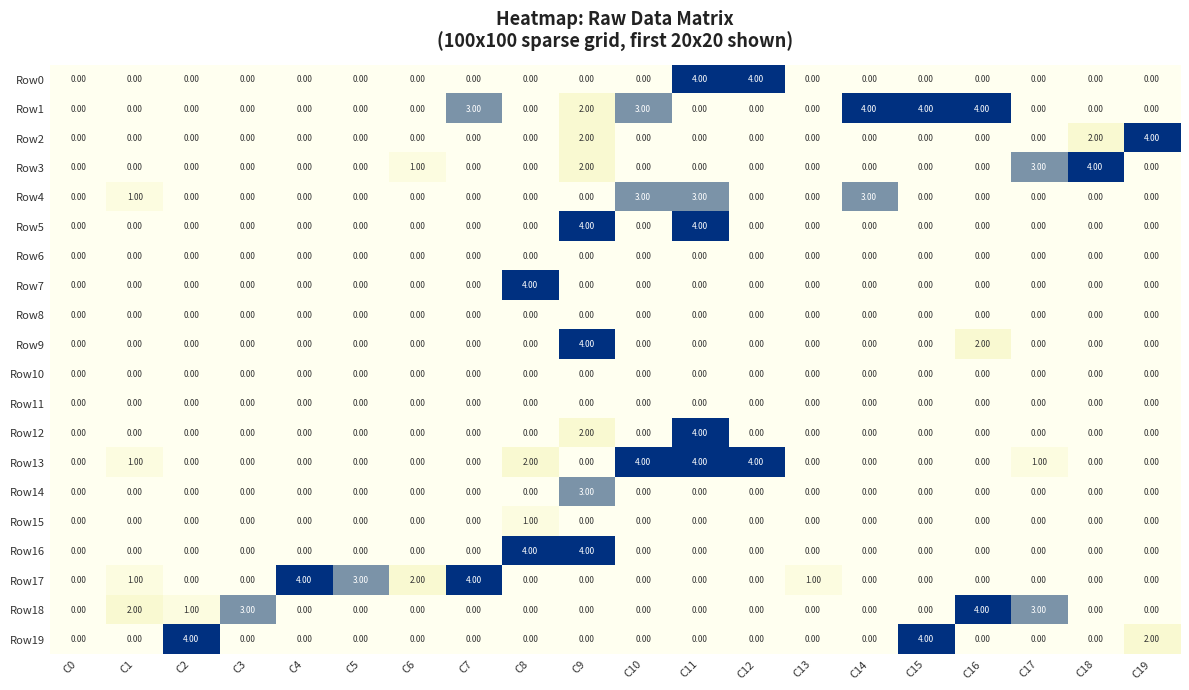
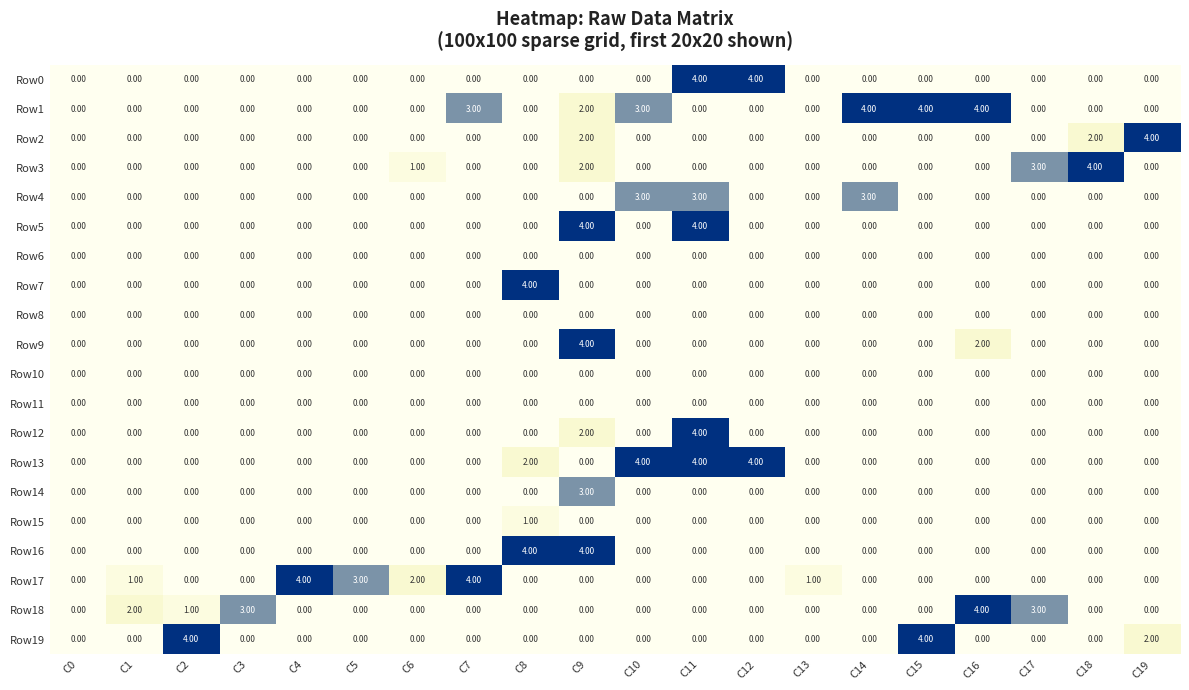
  {
    "Row4": {
      "C0": 0.00,
-     "C1": 1.00,
+     "C1": 0.00,
      "C2": 0.00,
      "C3": 0.00,
      "C4": 0.00,
      "C5": 0.00,
      "C6": 0.00,
      "C7": 0.00,
      "C8": 0.00,
      "C9": 0.00,
      "C10": 3.00,
      "C11": 3.00,
      "C12": 0.00,
      "C13": 0.00,
      "C14": 3.00,
      "C15": 0.00,
      "C16": 0.00,
      "C17": 0.00,
      "C18": 0.00,
      "C19": 0.00
    },
    "Row13": {
      "C0": 0.00,
-     "C1": 1.00,
+     "C1": 0.00,
      "C2": 0.00,
      "C3": 0.00,
      "C4": 0.00,
      "C5": 0.00,
      "C6": 0.00,
      "C7": 0.00,
      "C8": 2.00,
      "C9": 0.00,
      "C10": 4.00,
      "C11": 4.00,
      "C12": 4.00,
      "C13": 0.00,
      "C14": 0.00,
      "C15": 0.00,
      "C16": 0.00,
-     "C17": 1.00,
+     "C17": 0.00,
      "C18": 0.00,
      "C19": 0.00
    }
  }
